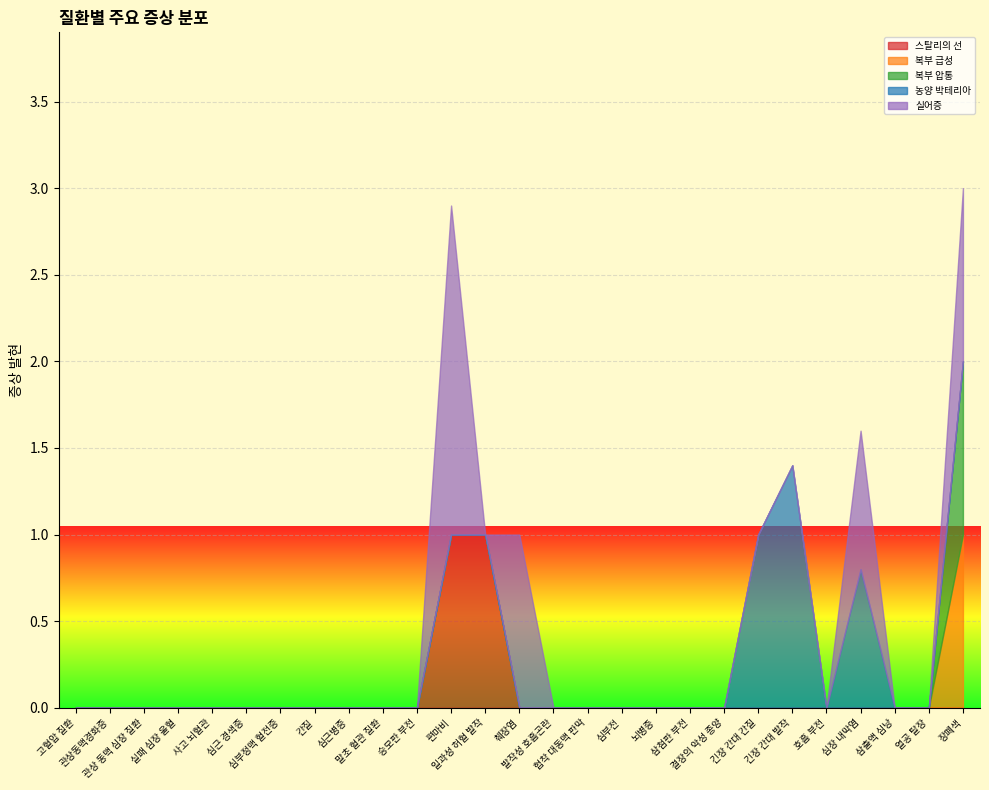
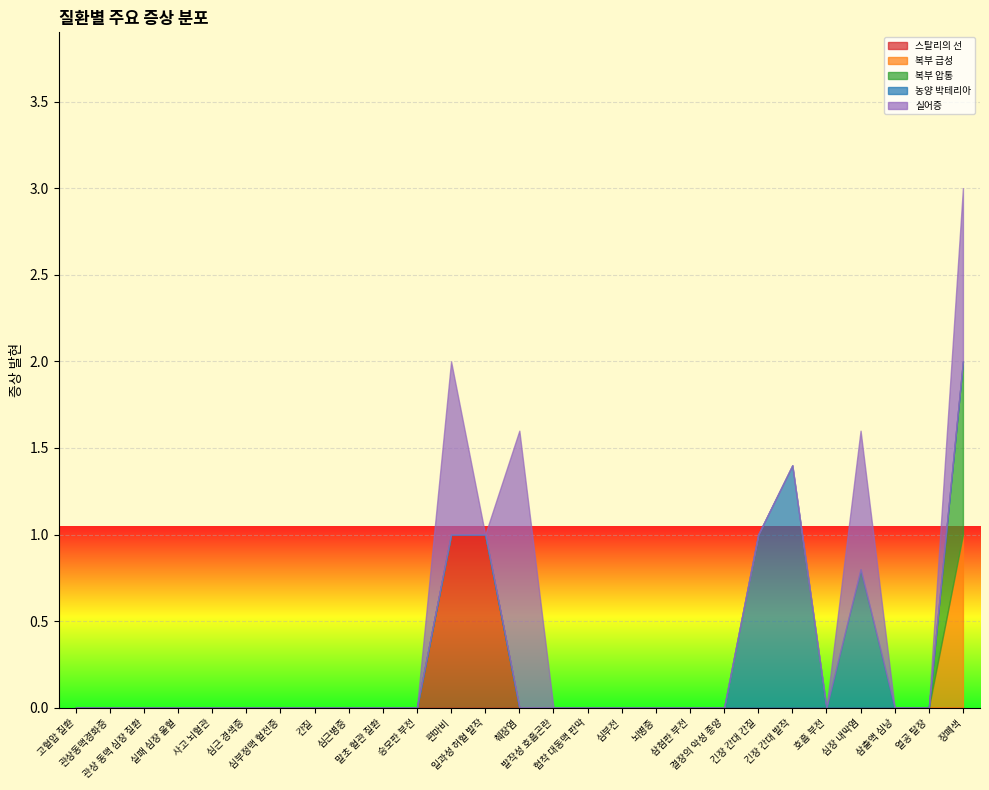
  {
    "스탈리의 선": {
      "장폐색": 0.0
    },
    "농양 박테리아": {
      "심장 내막염": 0.8
    },
    "실어증": {
-     "편마비": 1.9,
-     "췌장염": 1.0,
+     "편마비": 1.0,
+     "췌장염": 1.6,
      "심장 내막염": 0.8,
      "장폐색": 1.0
    }
  }
